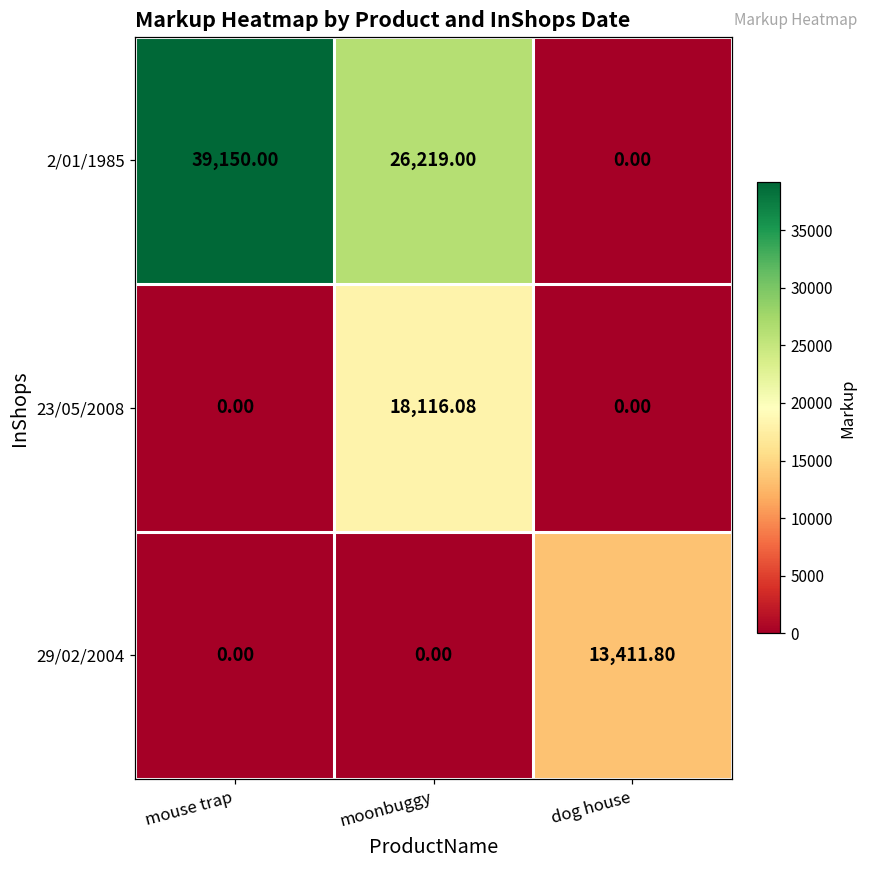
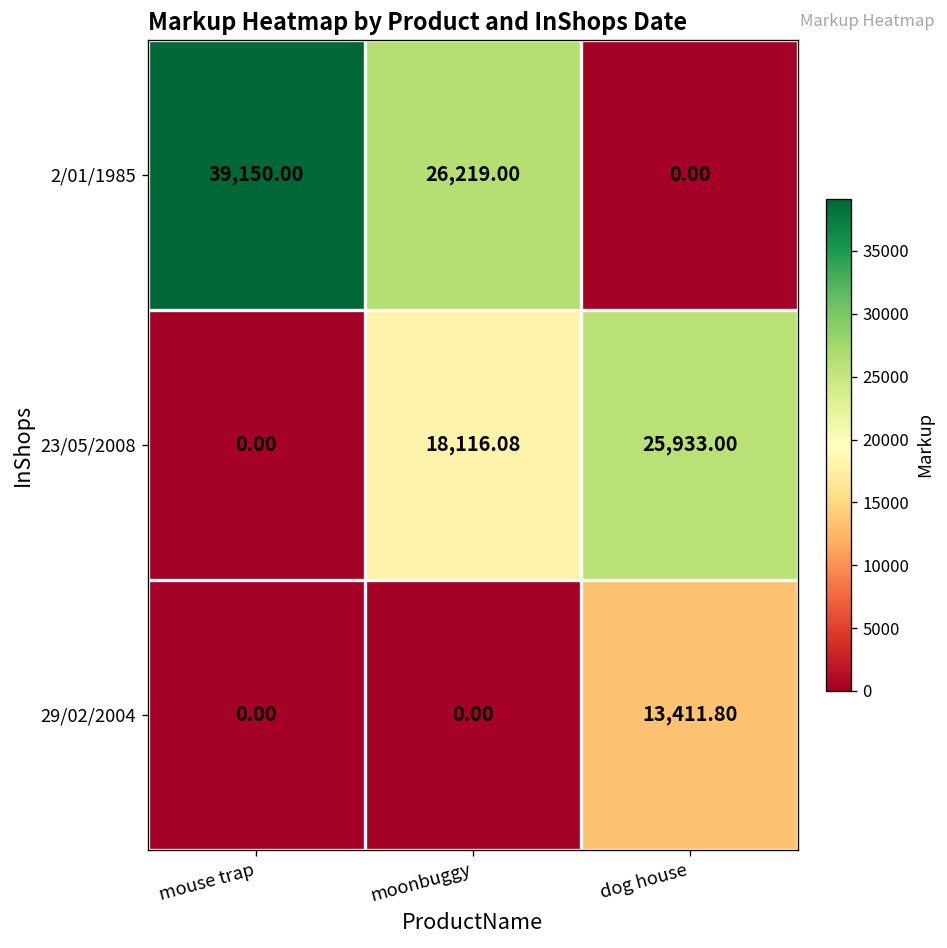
  {
    "2/01/1985": {
      "mouse trap": "39,150.00",
      "moonbuggy": "26,219.00",
      "dog house": "0.00"
    },
    "23/05/2008": {
      "mouse trap": "0.00",
      "moonbuggy": "18,116.08",
-     "dog house": "0.00"
+     "dog house": "25,933.00"
    },
    "29/02/2004": {
      "mouse trap": "0.00",
      "moonbuggy": "0.00",
      "dog house": "13,411.80"
    }
  }
